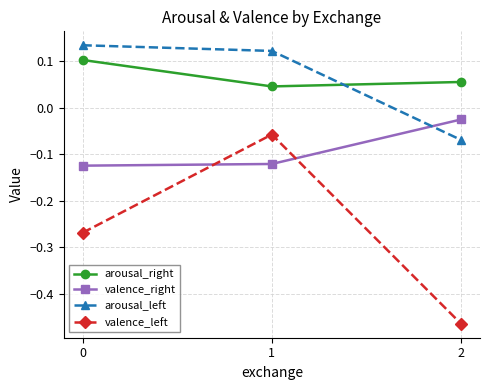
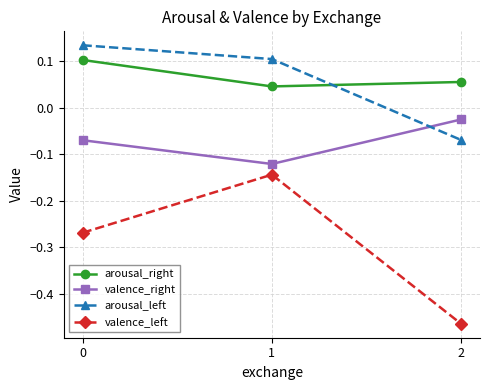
  {
    "arousal_right": {
      "0": 0.10,
      "1": 0.05,
      "2": 0.05
    },
    "valence_right": {
-     "0": -0.12,
+     "0": -0.07,
      "1": -0.12,
      "2": -0.03
    },
    "arousal_left": {
      "0": 0.13,
-     "1": 0.12,
+     "1": 0.10,
      "2": -0.07
    },
    "valence_left": {
      "0": -0.27,
-     "1": -0.06,
+     "1": -0.14,
      "2": -0.46
    }
  }
